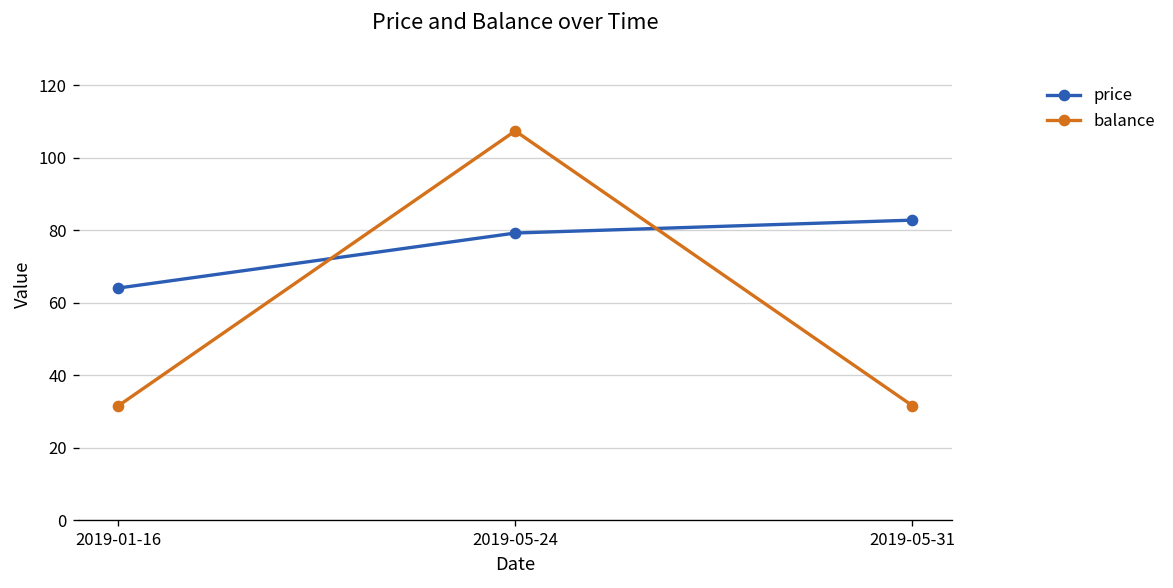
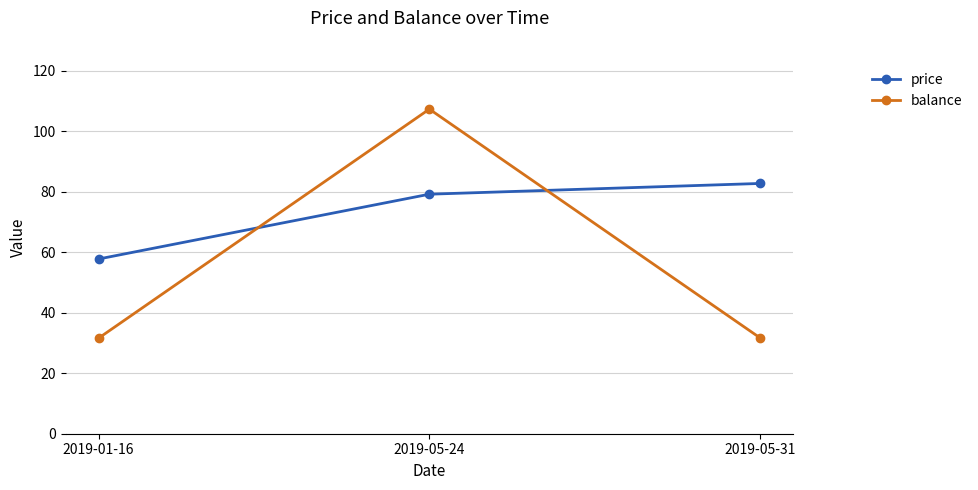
  {
    "price": {
-     "2019-01-16": 64,
+     "2019-01-16": 58,
      "2019-05-24": 79,
      "2019-05-31": 83
    },
    "balance": {
      "2019-01-16": 32,
      "2019-05-24": 107,
      "2019-05-31": 32
    }
  }
